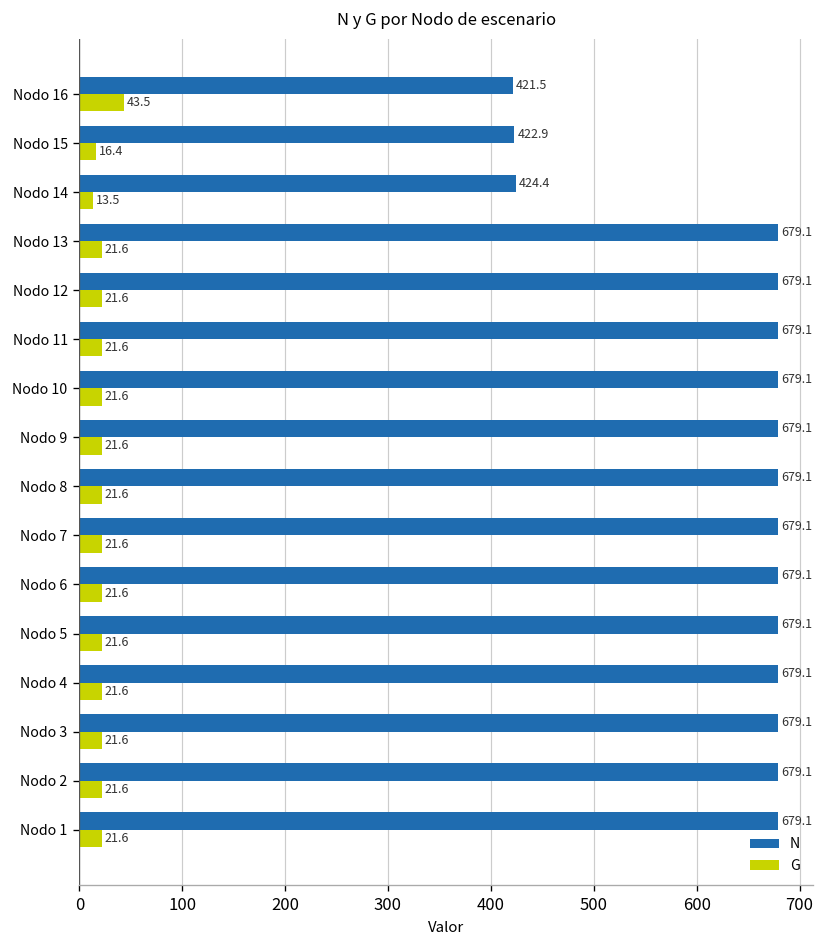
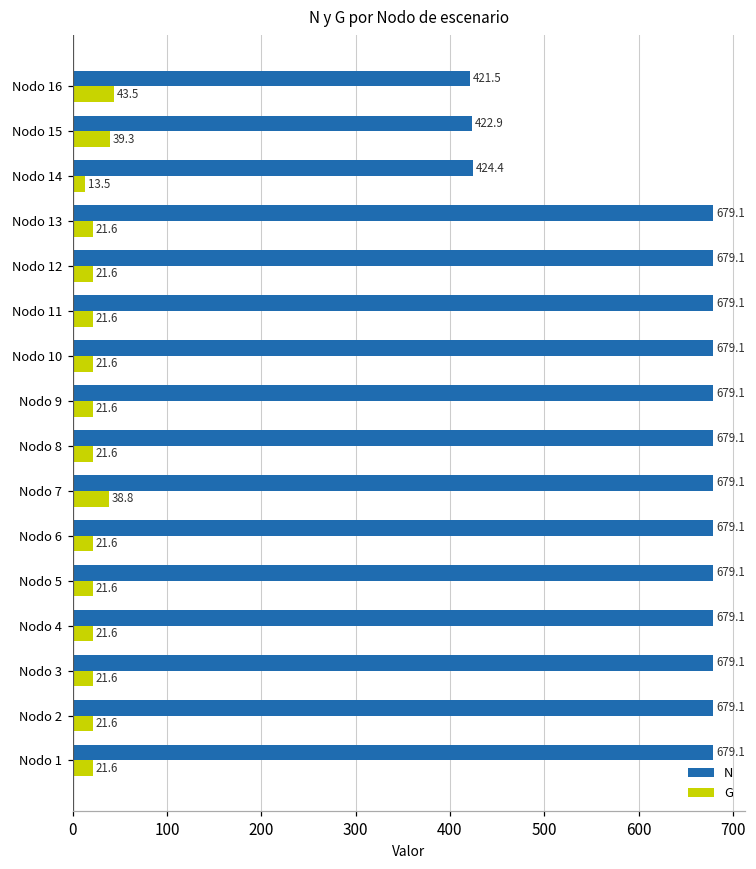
  {
    "N": {
      "Nodo 16": 421.5,
      "Nodo 15": 422.9,
      "Nodo 14": 424.4,
      "Nodo 13": 679.1,
      "Nodo 12": 679.1,
      "Nodo 11": 679.1,
      "Nodo 10": 679.1,
      "Nodo 9": 679.1,
      "Nodo 8": 679.1,
      "Nodo 7": 679.1,
      "Nodo 6": 679.1,
      "Nodo 5": 679.1,
      "Nodo 4": 679.1,
      "Nodo 3": 679.1,
      "Nodo 2": 679.1,
      "Nodo 1": 679.1
    },
    "G": {
      "Nodo 16": 43.5,
-     "Nodo 15": 16.4,
+     "Nodo 15": 39.3,
      "Nodo 14": 13.5,
      "Nodo 13": 21.6,
      "Nodo 12": 21.6,
      "Nodo 11": 21.6,
      "Nodo 10": 21.6,
      "Nodo 9": 21.6,
      "Nodo 8": 21.6,
-     "Nodo 7": 21.6,
+     "Nodo 7": 38.8,
      "Nodo 6": 21.6,
      "Nodo 5": 21.6,
      "Nodo 4": 21.6,
      "Nodo 3": 21.6,
      "Nodo 2": 21.6,
      "Nodo 1": 21.6
    }
  }
